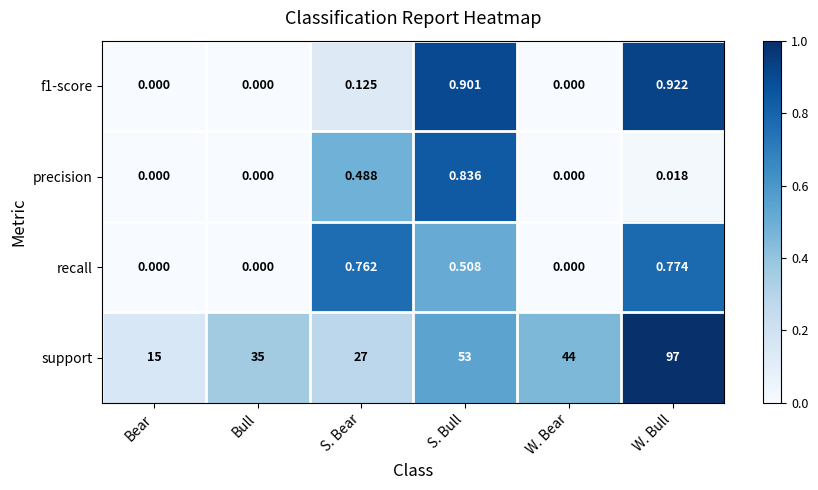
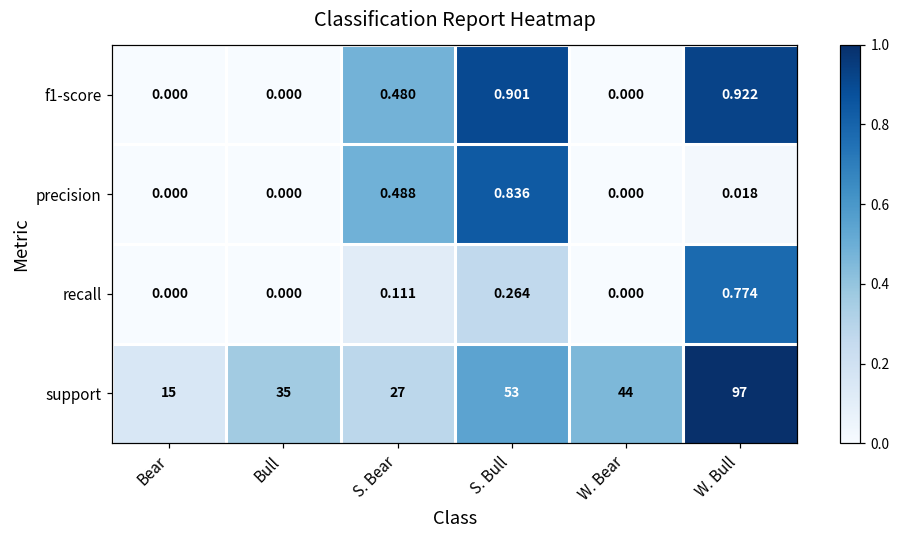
  {
    "f1-score": {
      "Bear": 0.000,
      "Bull": 0.000,
-     "S. Bear": 0.125,
+     "S. Bear": 0.480,
      "S. Bull": 0.901,
      "W. Bear": 0.000,
      "W. Bull": 0.922
    },
    "precision": {
      "Bear": 0.000,
      "Bull": 0.000,
      "S. Bear": 0.488,
      "S. Bull": 0.836,
      "W. Bear": 0.000,
      "W. Bull": 0.018
    },
    "recall": {
      "Bear": 0.000,
      "Bull": 0.000,
-     "S. Bear": 0.762,
-     "S. Bull": 0.508,
+     "S. Bear": 0.111,
+     "S. Bull": 0.264,
      "W. Bear": 0.000,
      "W. Bull": 0.774
    },
    "support": {
      "Bear": 15,
      "Bull": 35,
      "S. Bear": 27,
      "S. Bull": 53,
      "W. Bear": 44,
      "W. Bull": 97
    }
  }
